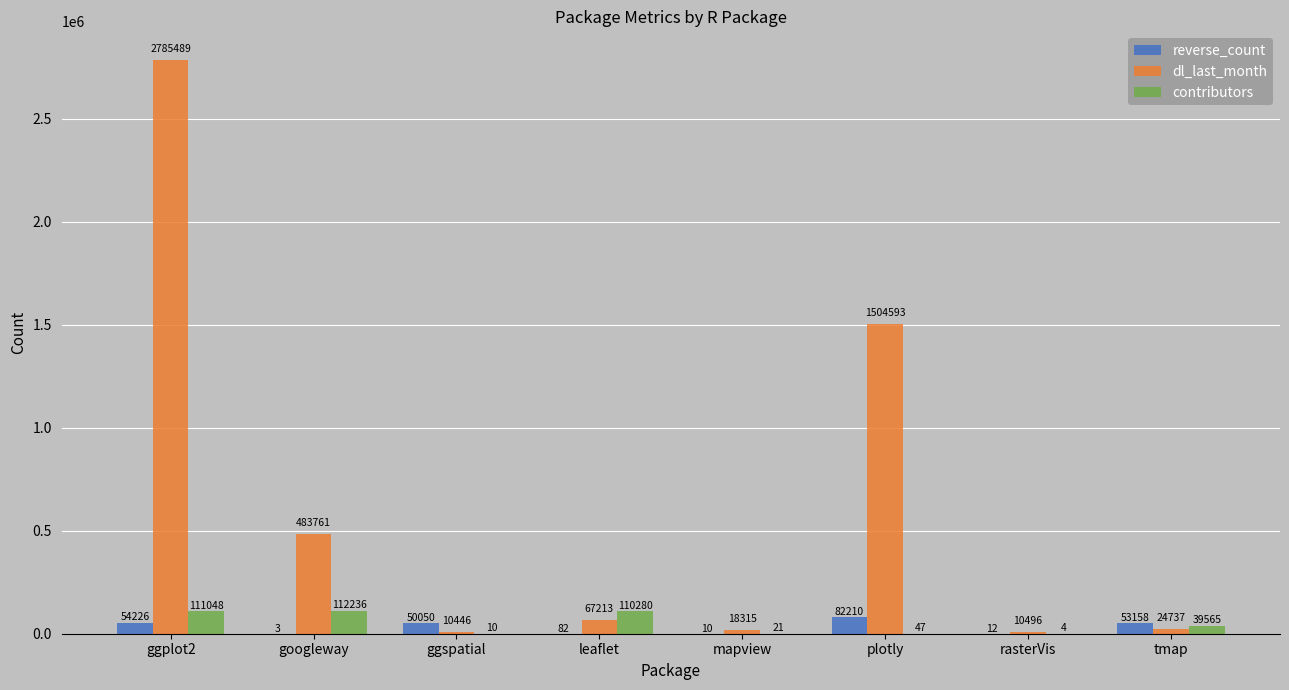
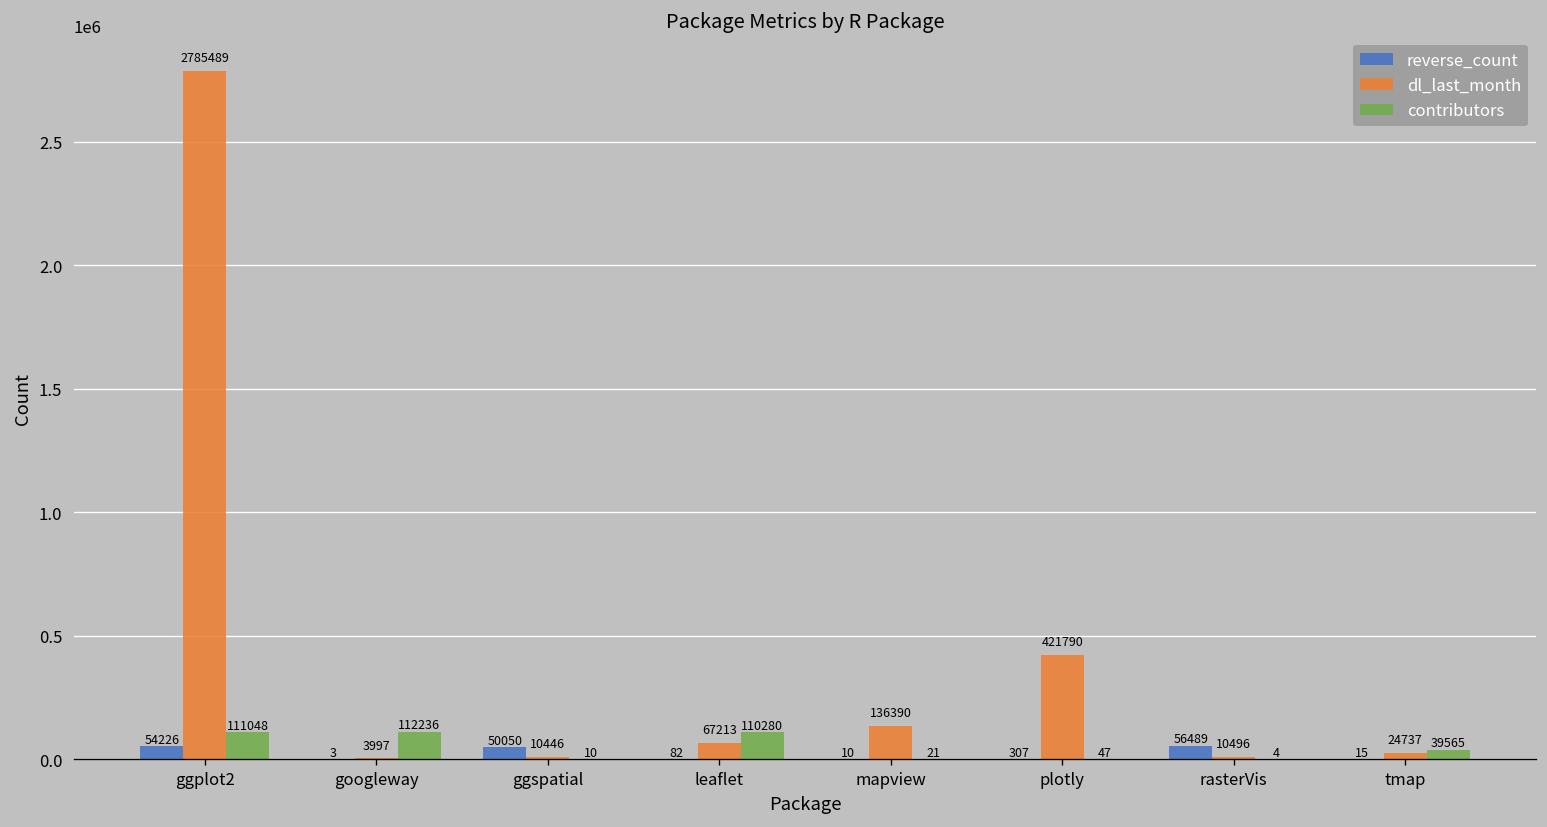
  {
    "reverse_count": {
      "ggplot2": 54226,
      "googleway": 3,
      "ggspatial": 50050,
      "leaflet": 82,
      "mapview": 10,
-     "plotly": 82210,
-     "rasterVis": 12,
-     "tmap": 53158
+     "plotly": 307,
+     "rasterVis": 56489,
+     "tmap": 15
    },
    "dl_last_month": {
      "ggplot2": 2785489,
-     "googleway": 483761,
+     "googleway": 3997,
      "ggspatial": 10446,
      "leaflet": 67213,
-     "mapview": 18315,
-     "plotly": 1504593,
+     "mapview": 136390,
+     "plotly": 421790,
      "rasterVis": 10496,
      "tmap": 24737
    },
    "contributors": {
      "ggplot2": 111048,
      "googleway": 112236,
      "ggspatial": 10,
      "leaflet": 110280,
      "mapview": 21,
      "plotly": 47,
      "rasterVis": 4,
      "tmap": 39565
    }
  }
